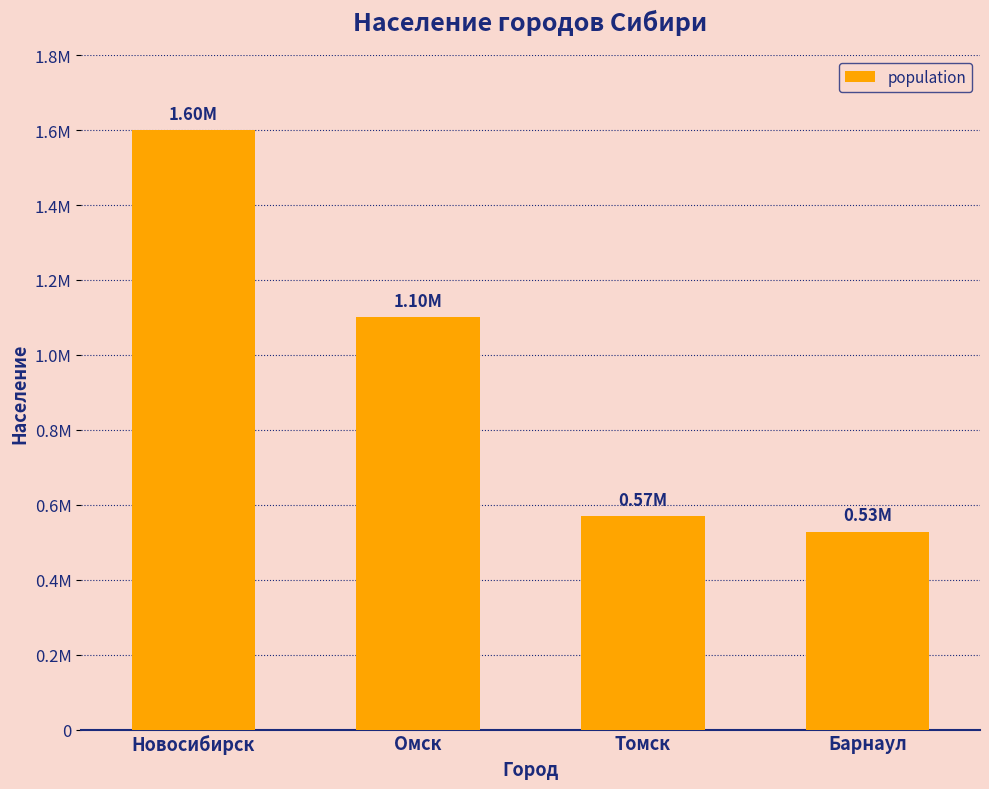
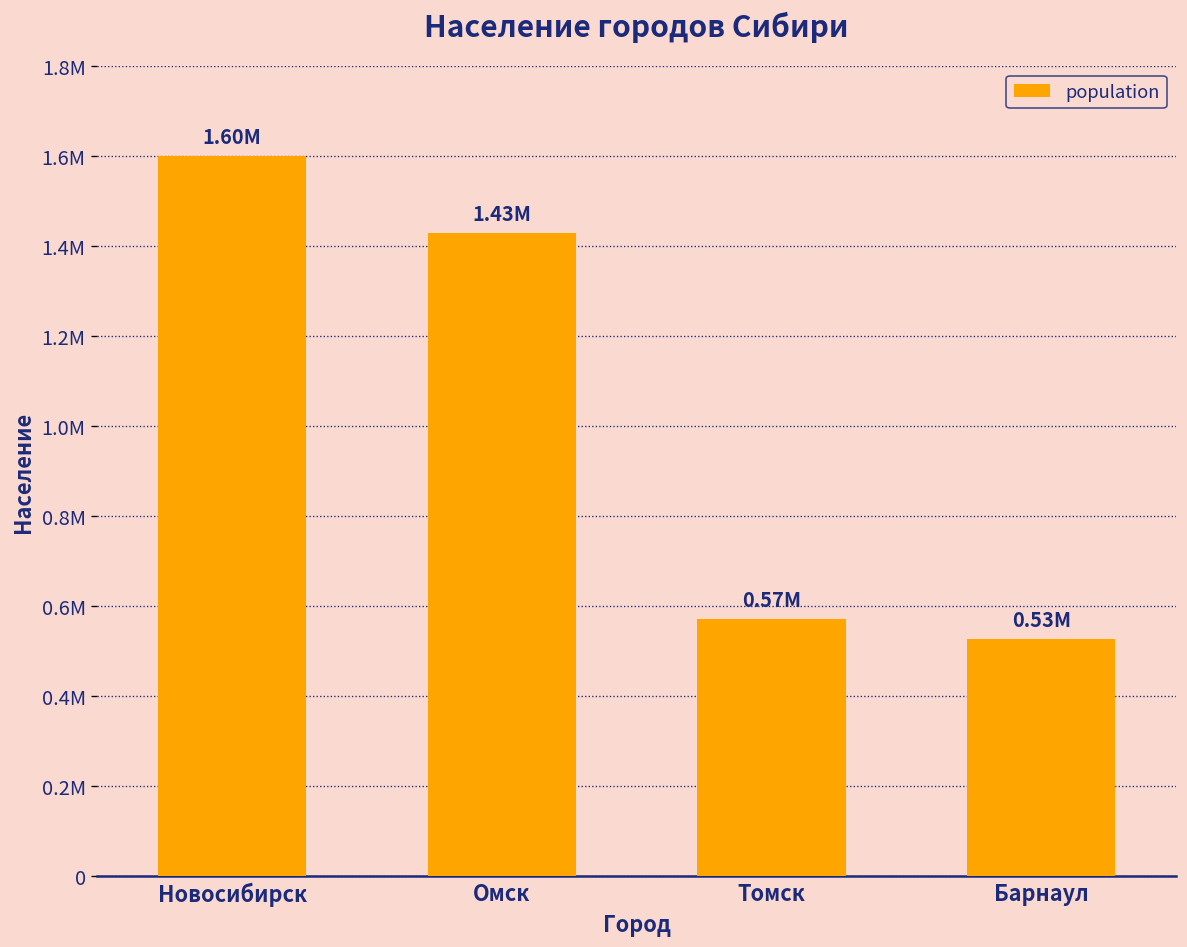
  {
    "Новосибирск": "1.60M",
-   "Омск": "1.10M",
+   "Омск": "1.43M",
    "Томск": "0.57M",
    "Барнаул": "0.53M"
  }
